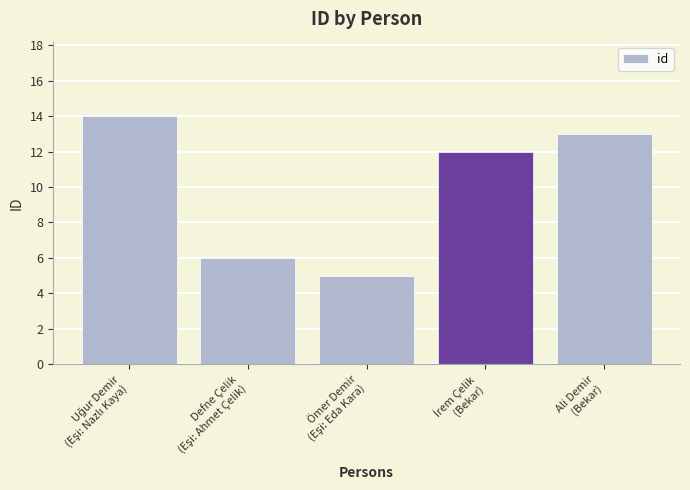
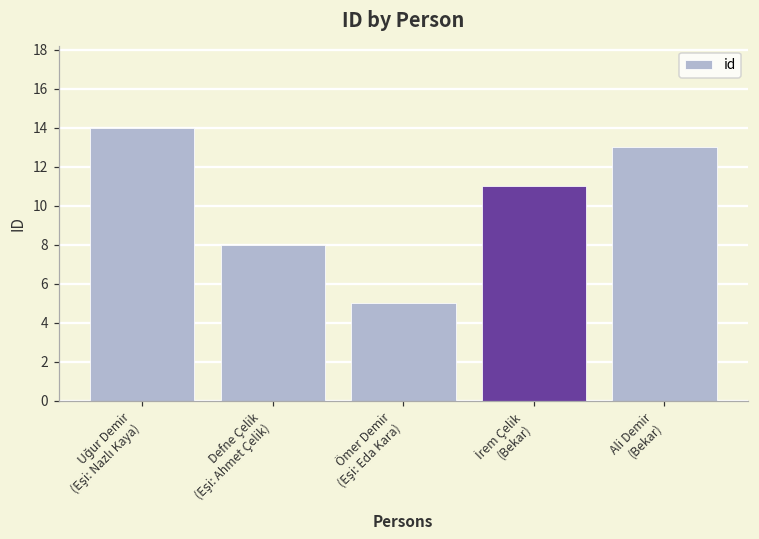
  {
    "Uğur Demir (Eşi: Nazlı Kaya)": 14,
-   "Defne Çelik (Eşi: Ahmet Çelik)": 6,
+   "Defne Çelik (Eşi: Ahmet Çelik)": 8,
    "Ömer Demir (Eşi: Eda Kara)": 5,
-   "İrem Çelik (Bekar)": 12,
+   "İrem Çelik (Bekar)": 11,
    "Ali Demir (Bekar)": 13
  }
